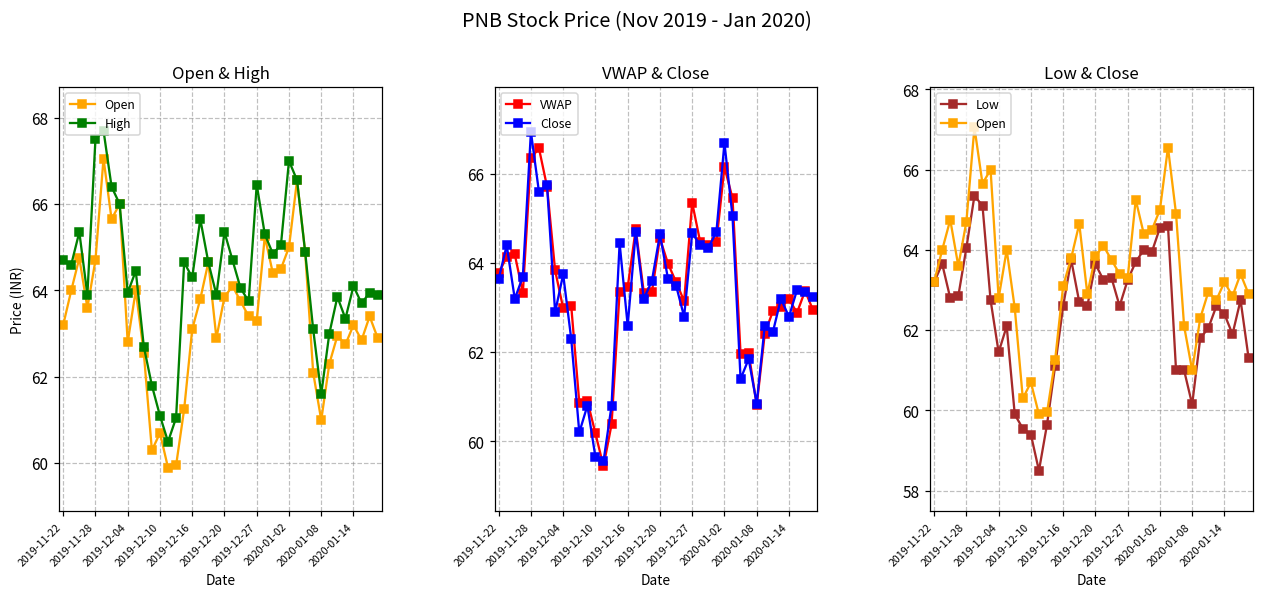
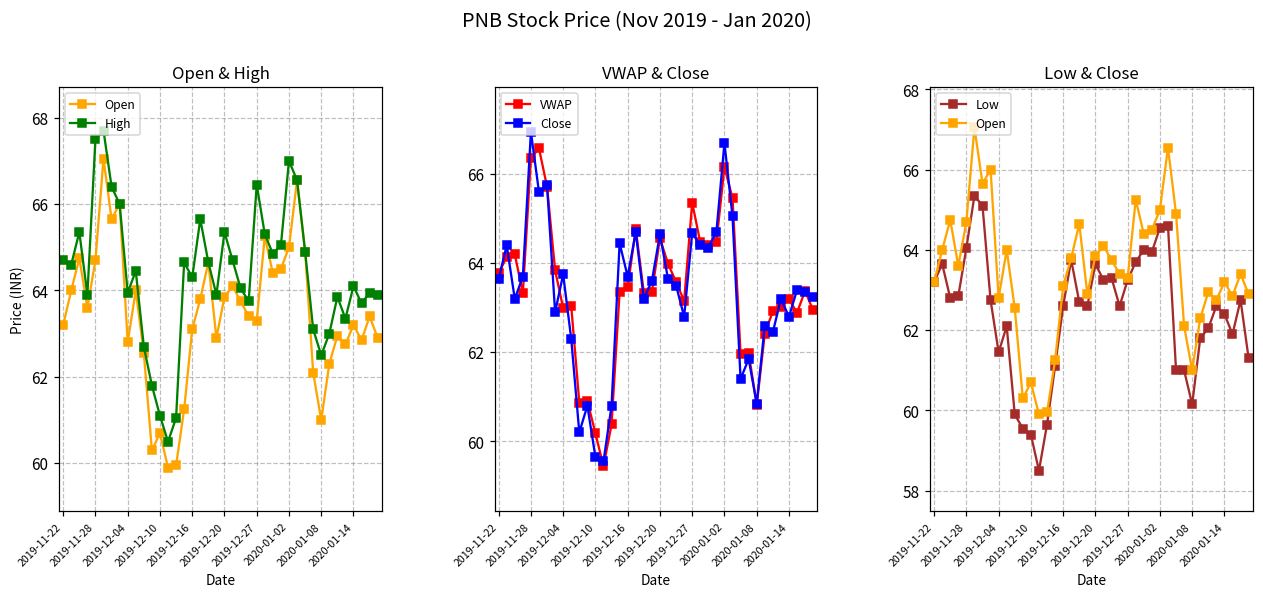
  {
    "Open & High": {
      "Open": {
        "2019-11-22": 63.2,
        "2019-11-28": 64.7,
        "2019-12-04": 62.8,
        "2019-12-10": 60.7,
        "2019-12-16": 63.1,
        "2019-12-20": 63.9,
        "2019-12-27": 63.3,
        "2020-01-02": 65.0,
        "2020-01-08": 61.0,
        "2020-01-14": 63.2
      },
      "High": {
        "2019-11-22": 64.7,
        "2019-11-28": 67.5,
        "2019-12-04": 64.0,
        "2019-12-10": 61.1,
        "2019-12-16": 64.3,
        "2019-12-20": 65.4,
        "2019-12-27": 66.5,
        "2020-01-02": 67.0,
-       "2020-01-08": 61.6,
+       "2020-01-08": 62.5,
        "2020-01-14": 64.1
      }
    },
    "VWAP & Close": {
      "VWAP": {
        "2019-11-22": 63.8,
        "2019-11-28": 66.4,
        "2019-12-04": 63.0,
        "2019-12-10": 60.2,
        "2019-12-16": 63.5,
        "2019-12-20": 64.6,
        "2019-12-27": 65.4,
        "2020-01-02": 66.2,
        "2020-01-14": 63.2
      },
      "Close": {
        "2019-11-22": 63.7,
        "2019-11-28": 67.0,
        "2019-12-04": 63.8,
        "2019-12-10": 59.7,
-       "2019-12-16": 62.6,
+       "2019-12-16": 63.7,
        "2019-12-20": 64.7,
        "2019-12-27": 64.7,
        "2020-01-02": 66.7,
        "2020-01-14": 62.8
      }
    },
    "Low & Close": {
      "Low": {
        "2019-11-28": 64.1,
        "2019-12-04": 61.5,
        "2019-12-10": 59.4,
        "2019-12-16": 62.6,
        "2019-12-20": 63.7,
        "2020-01-02": 64.6,
        "2020-01-08": 60.2,
        "2020-01-14": 62.4
      },
      "Open": {
        "2019-11-28": 64.7,
        "2019-12-04": 62.8,
        "2019-12-10": 60.7,
        "2019-12-16": 63.1,
        "2019-12-20": 63.9,
        "2020-01-02": 65.0,
        "2020-01-08": 61.0,
        "2020-01-14": 63.2
      }
    }
  }
